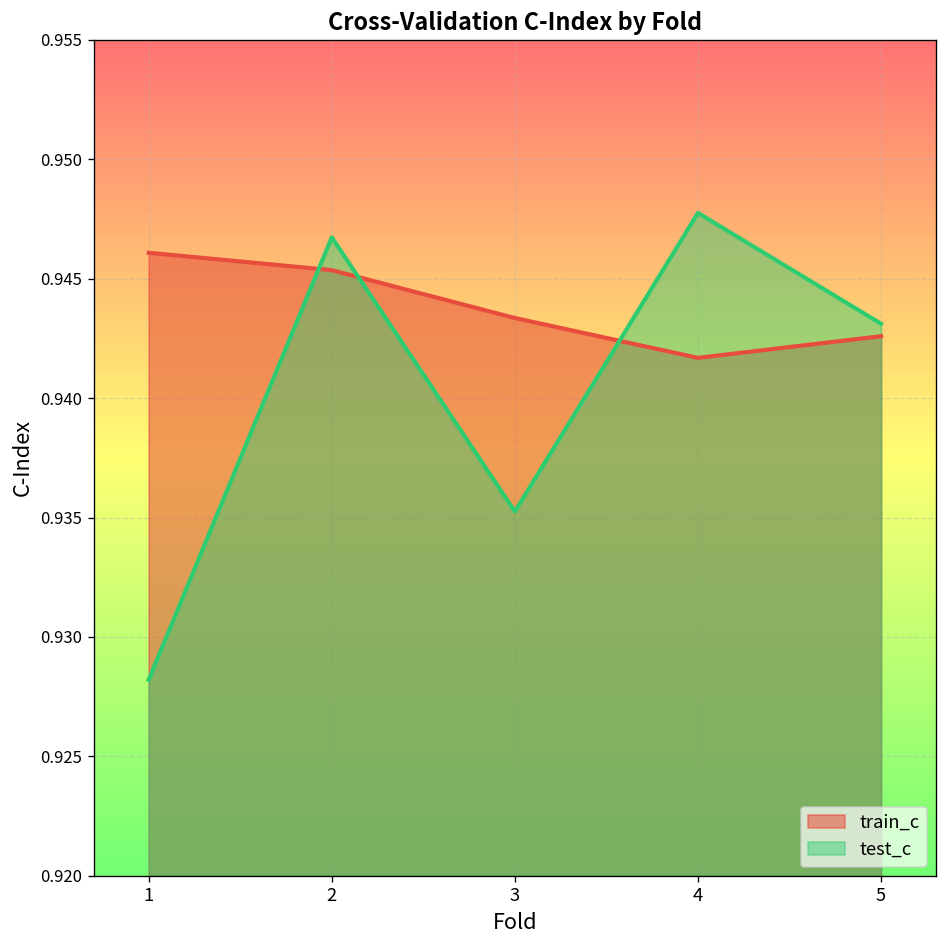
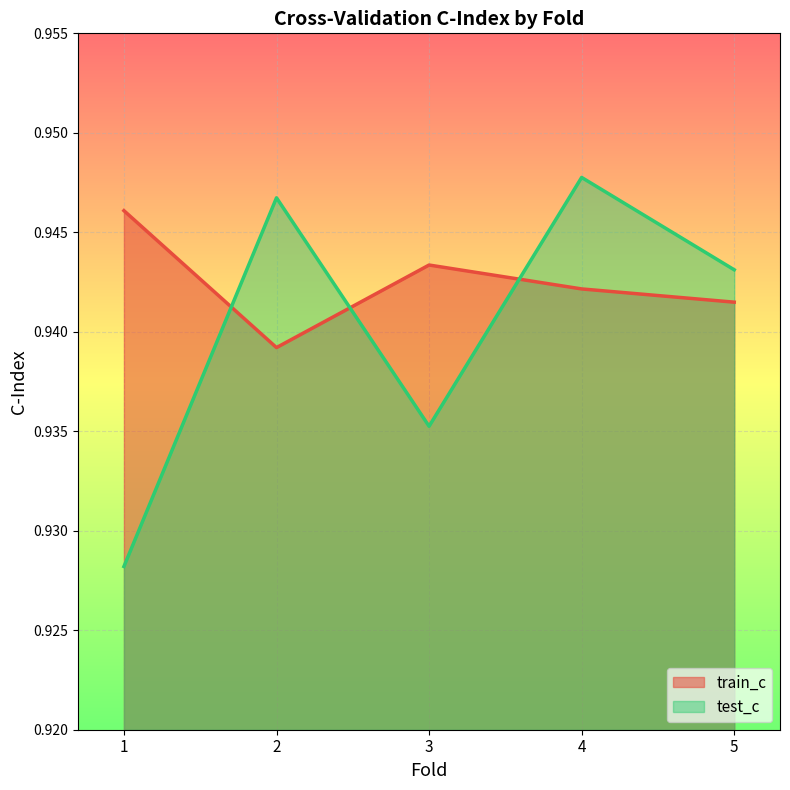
  {
    "train_c": {
      "1": 0.9461,
-     "2": 0.9454,
+     "2": 0.9392,
      "3": 0.9434,
-     "4": 0.9417,
-     "5": 0.9426
+     "4": 0.9422,
+     "5": 0.9415
    },
    "test_c": {
      "1": 0.9282,
      "2": 0.9467,
      "3": 0.9353,
      "4": 0.9478,
      "5": 0.9431
    }
  }
